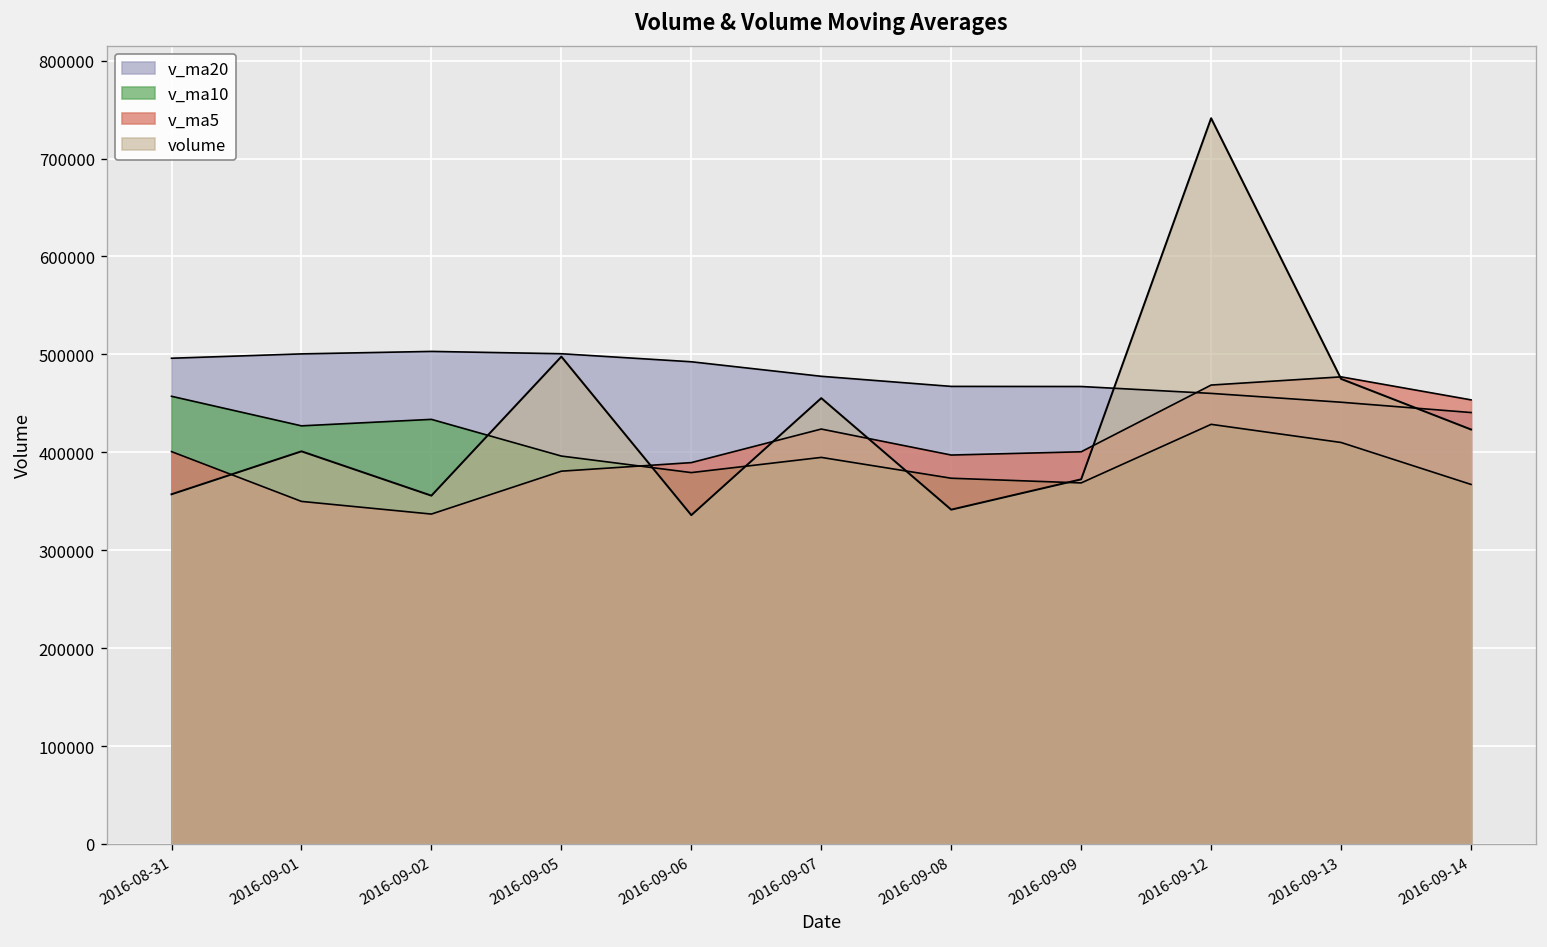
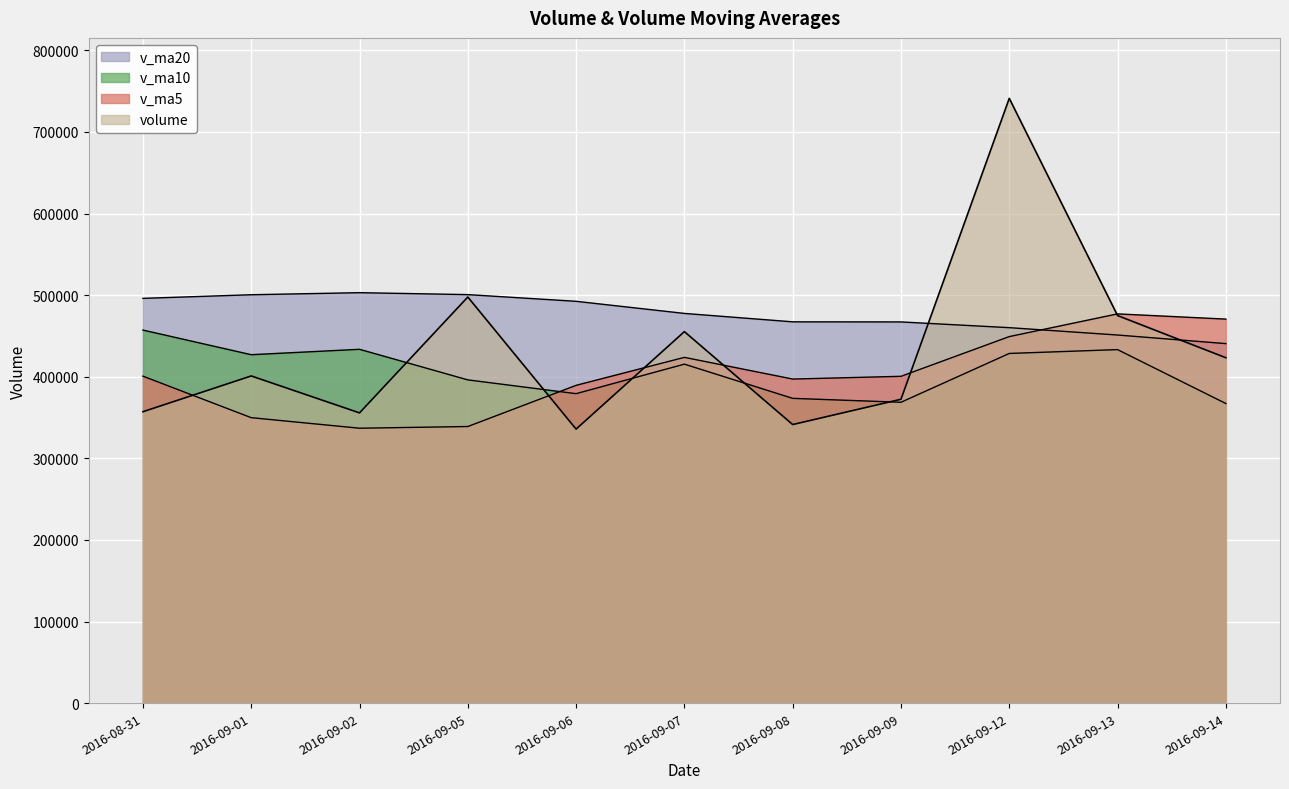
  {
    "v_ma10": {
      "2016-08-31": 460000,
      "2016-09-01": 430000,
      "2016-09-02": 430000,
      "2016-09-05": 400000,
      "2016-09-06": 380000,
-     "2016-09-07": 390000,
+     "2016-09-07": 420000,
      "2016-09-08": 370000,
      "2016-09-09": 370000,
      "2016-09-12": 430000,
-     "2016-09-13": 410000,
+     "2016-09-13": 430000,
      "2016-09-14": 370000
    },
    "v_ma5": {
      "2016-08-31": 400000,
      "2016-09-01": 350000,
      "2016-09-02": 340000,
-     "2016-09-05": 380000,
+     "2016-09-05": 340000,
      "2016-09-06": 390000,
      "2016-09-07": 420000,
      "2016-09-08": 400000,
      "2016-09-09": 400000,
-     "2016-09-12": 470000,
-     "2016-09-14": 450000
+     "2016-09-12": 450000,
+     "2016-09-14": 470000
    }
  }
